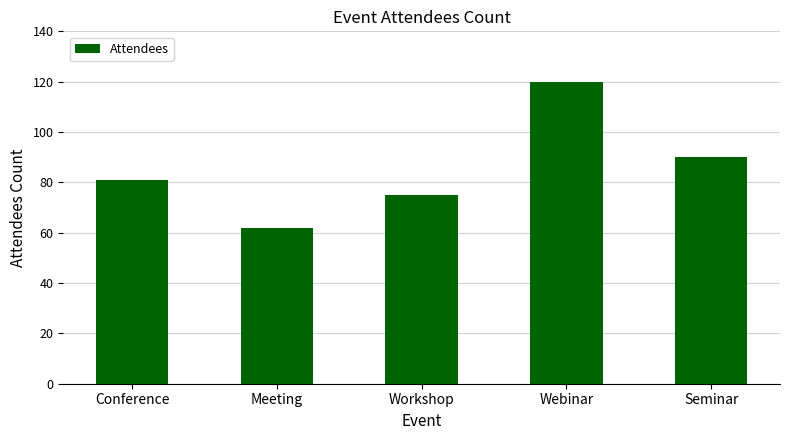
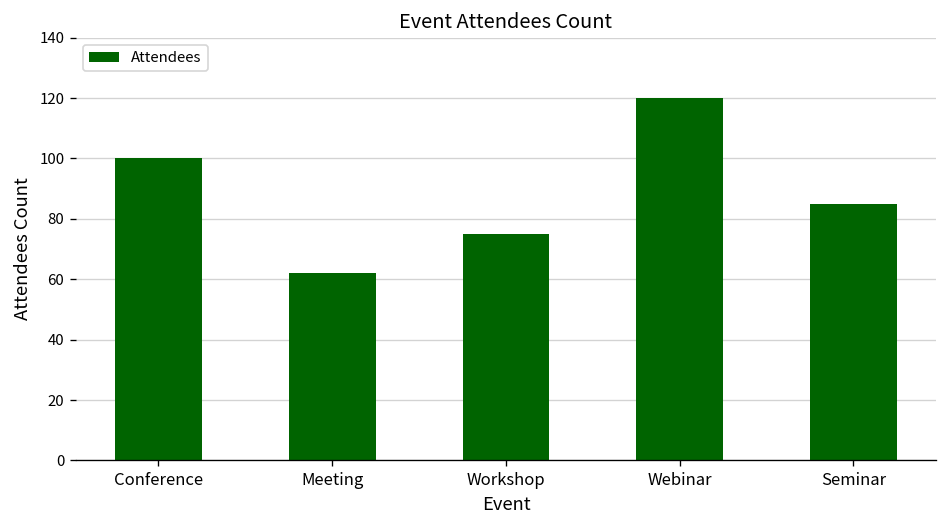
  {
-   "Conference": 81,
+   "Conference": 100,
    "Meeting": 62,
    "Workshop": 75,
    "Webinar": 120,
-   "Seminar": 90
+   "Seminar": 85
  }
